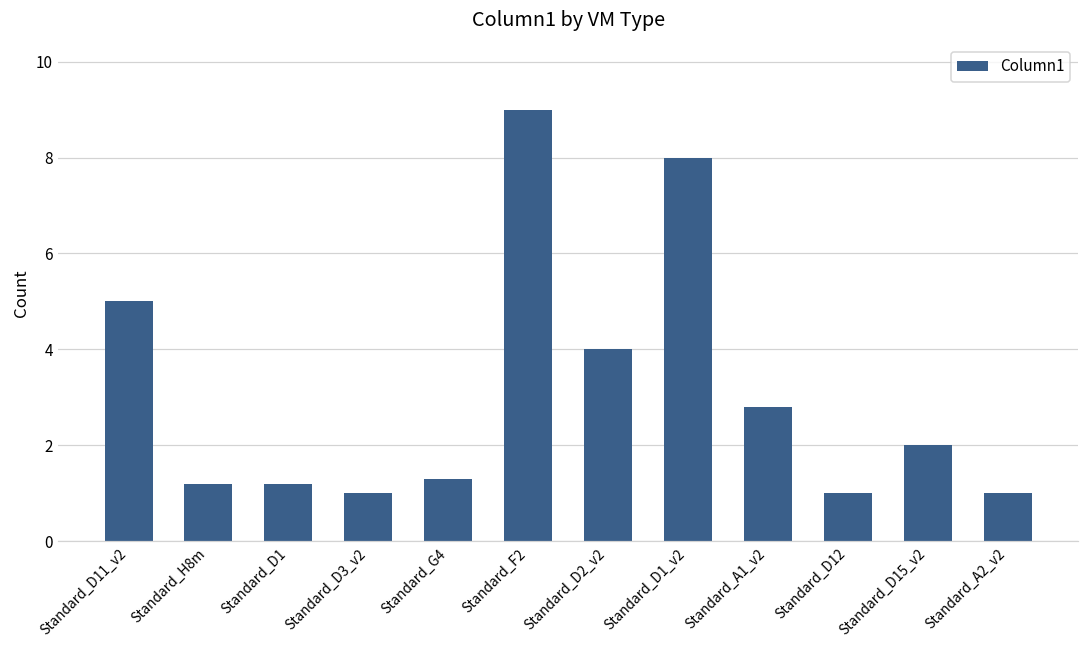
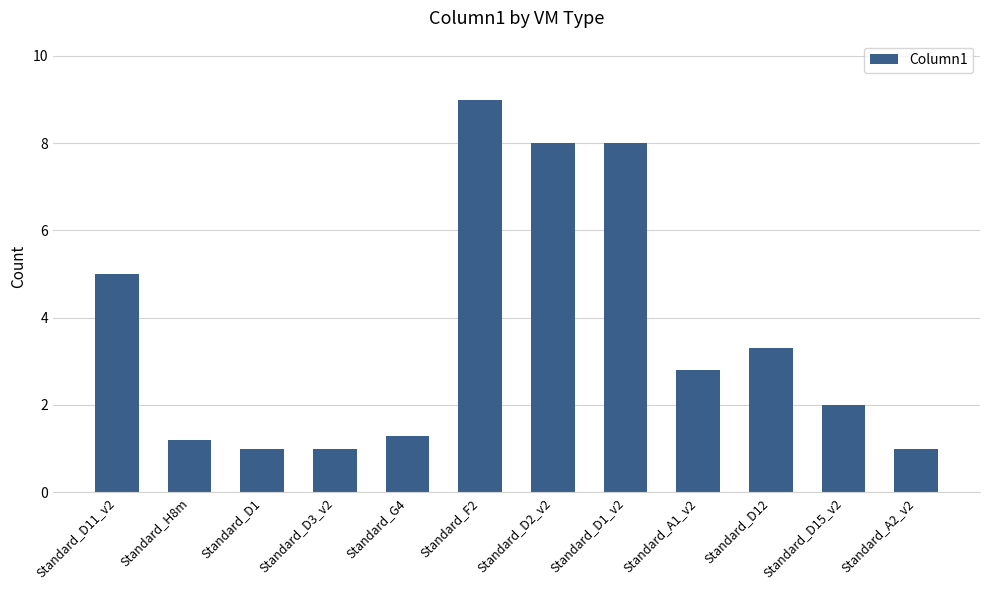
  {
    "Standard_D11_v2": 5.0,
    "Standard_H8m": 1.2,
-   "Standard_D1": 1.2,
+   "Standard_D1": 1.0,
    "Standard_D3_v2": 1.0,
    "Standard_G4": 1.3,
    "Standard_F2": 9.0,
-   "Standard_D2_v2": 4,
+   "Standard_D2_v2": 8,
    "Standard_D1_v2": 8.0,
    "Standard_A1_v2": 2.8,
-   "Standard_D12": 1.0,
+   "Standard_D12": 3.3,
    "Standard_D15_v2": 2.0,
    "Standard_A2_v2": 1.0
  }
